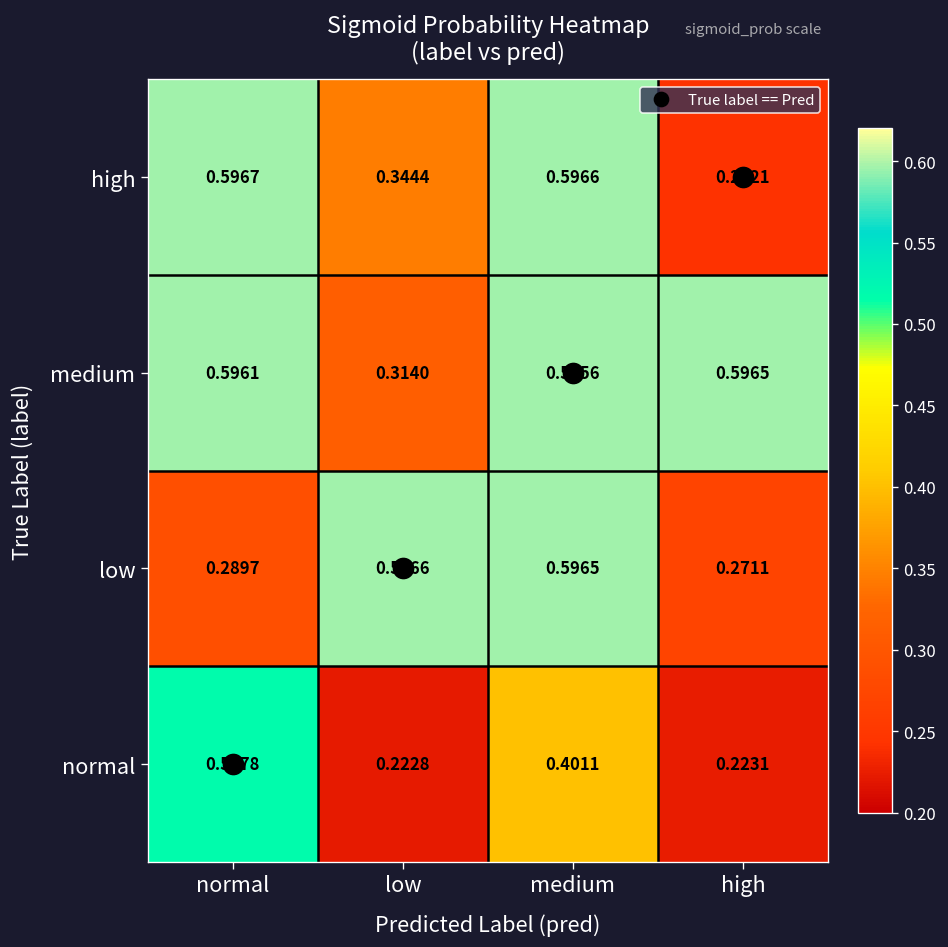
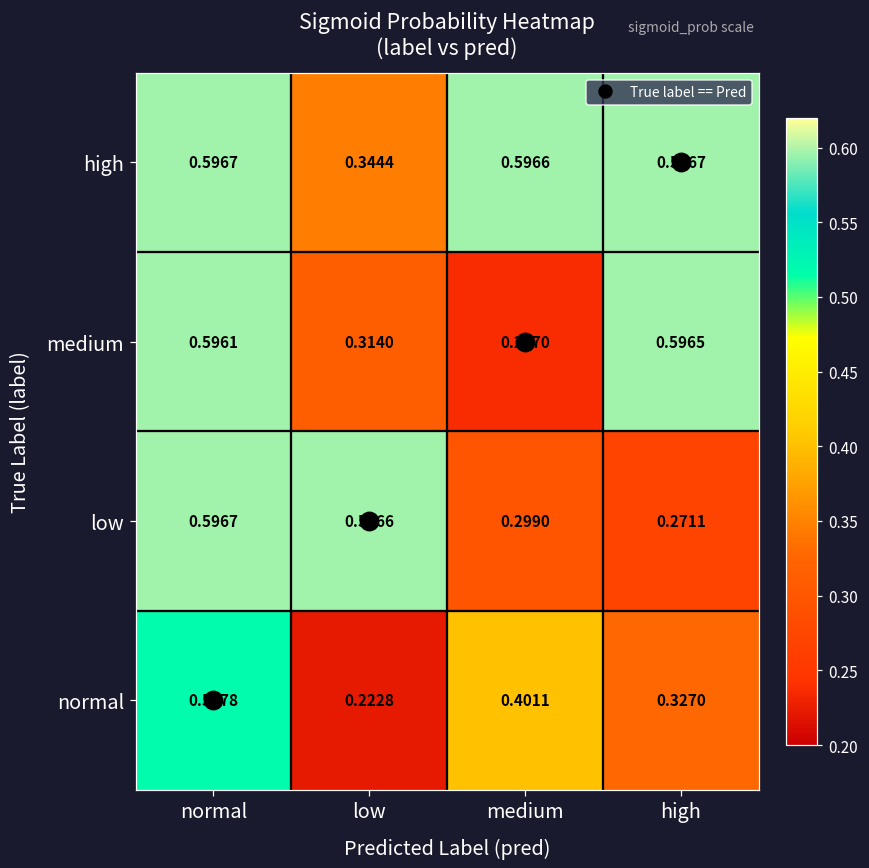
  {
    "high": {
      "normal": 0.5967,
      "low": 0.3444,
      "medium": 0.5966,
-     "high": 0.2421
+     "high": 0.5967
    },
    "medium": {
      "normal": 0.5961,
      "low": 0.3140,
-     "medium": 0.5956,
+     "medium": 0.2370,
      "high": 0.5965
    },
    "low": {
-     "normal": 0.2897,
-     "medium": 0.5965,
+     "normal": 0.5967,
+     "medium": 0.2990,
      "high": 0.2711
    },
    "normal": {
      "low": 0.2228,
      "medium": 0.4011,
-     "high": 0.2231
+     "high": 0.3270
    }
  }
